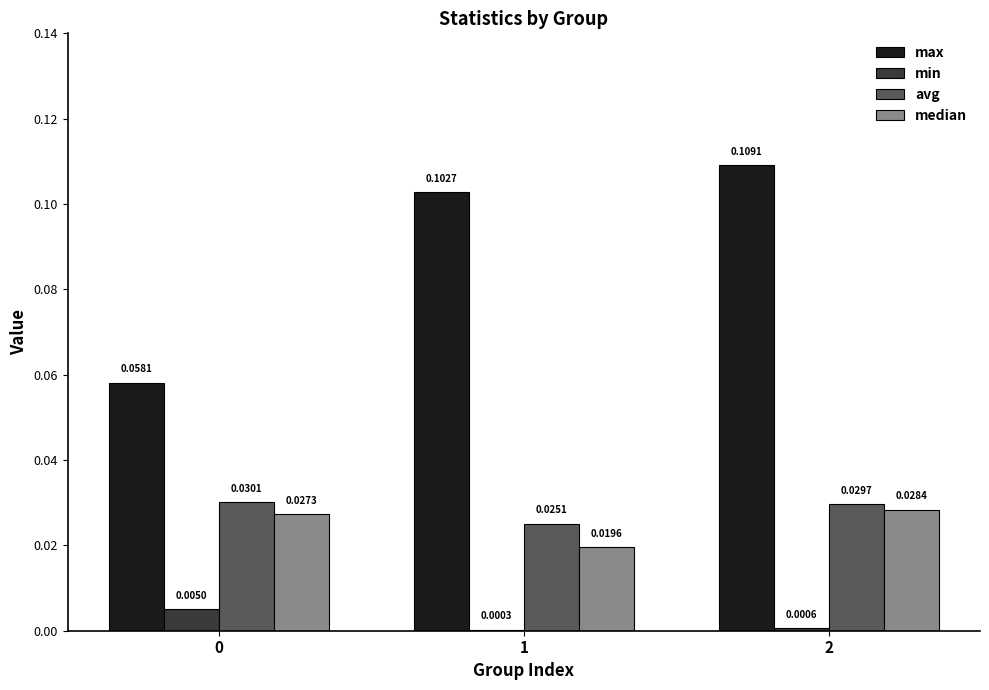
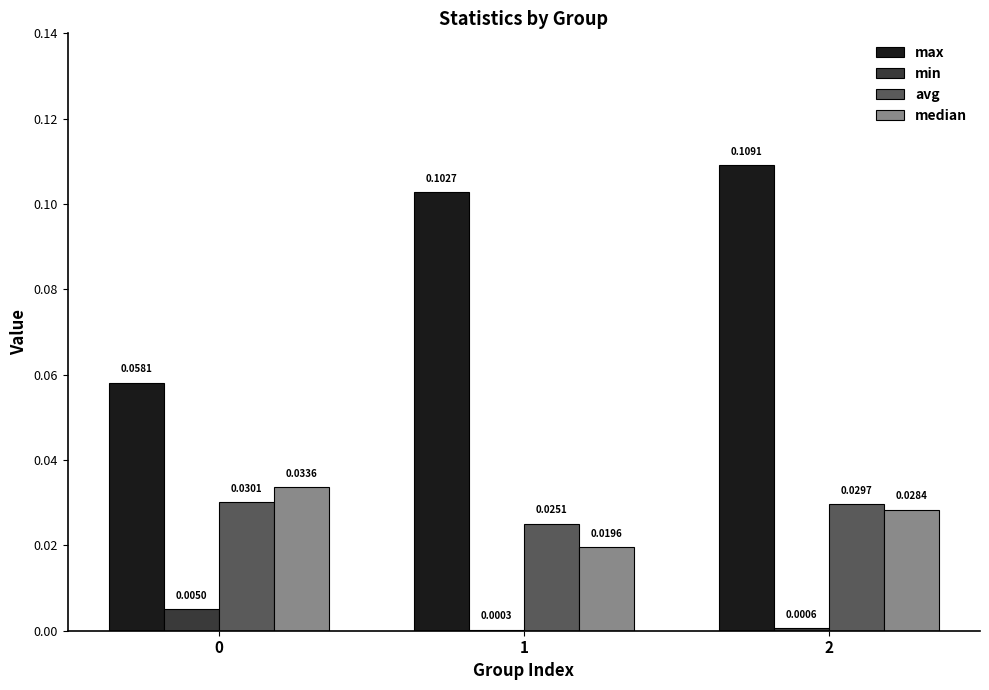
  {
    "median": {
-     "0": 0.0273,
+     "0": 0.0336,
      "1": 0.0196,
      "2": 0.0284
    }
  }
